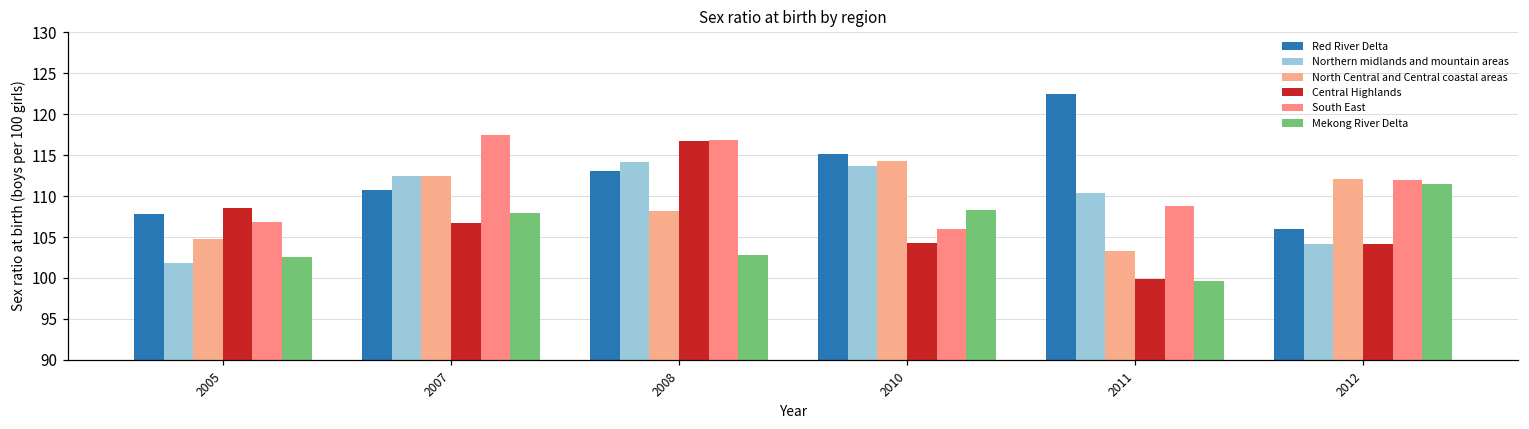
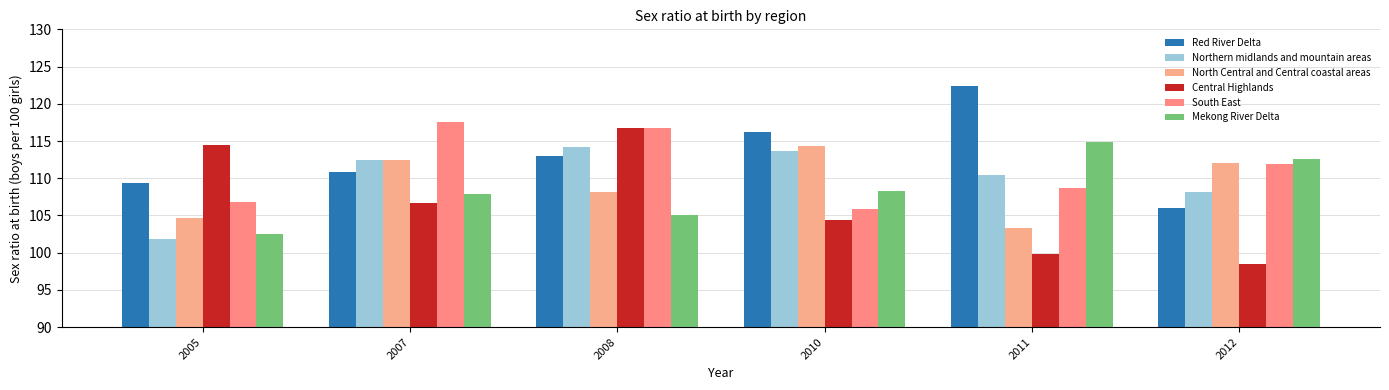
  {
    "Red River Delta": {
-     "2005": 108,
+     "2005": 109,
      "2007": 111,
      "2008": 113,
-     "2010": 115,
+     "2010": 116,
      "2011": 122,
      "2012": 106
    },
    "Northern midlands and mountain areas": {
      "2005": 102,
      "2007": 112,
      "2008": 114,
      "2010": 114,
      "2011": 110,
-     "2012": 104
+     "2012": 108
    },
    "Central Highlands": {
-     "2005": 109,
+     "2005": 114,
      "2007": 107,
      "2008": 117,
      "2010": 104,
      "2011": 100,
-     "2012": 104
+     "2012": 98
    },
    "Mekong River Delta": {
      "2005": 103,
      "2007": 108,
-     "2008": 103,
+     "2008": 105,
      "2010": 108,
-     "2011": 100,
-     "2012": 111
+     "2011": 115,
+     "2012": 113
    }
  }
